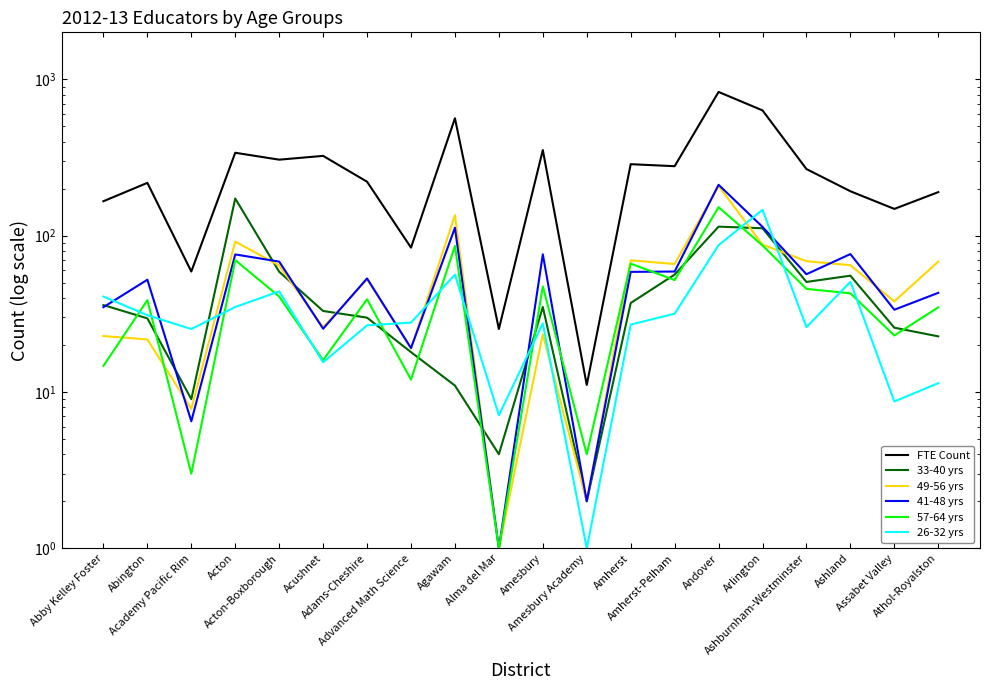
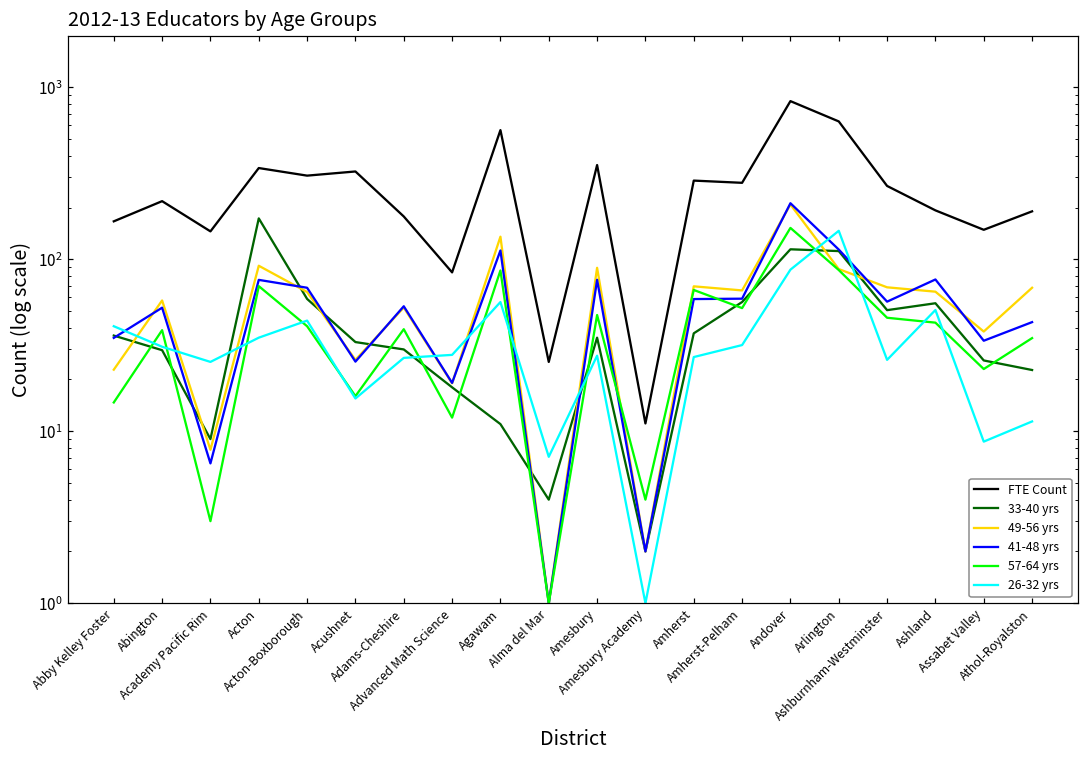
  {
    "FTE Count": {
      "Abby Kelley Foster": 170,
      "Abington": 220,
-     "Academy Pacific Rim": 59,
+     "Academy Pacific Rim": 150,
      "Acton": 340,
      "Acton-Boxborough": 310,
      "Acushnet": 320,
-     "Adams-Cheshire": 220,
+     "Adams-Cheshire": 180,
      "Advanced Math Science": 80,
      "Agawam": 560,
      "Alma del Mar": 25,
      "Amesbury": 350,
      "Amesbury Academy": 11,
      "Amherst": 290,
      "Amherst-Pelham": 280,
      "Andover": 800,
      "Arlington": 630,
      "Ashburnham-Westminster": 270,
      "Ashland": 190,
      "Assabet Valley": 150,
      "Athol-Royalston": 190
    },
    "33-40 yrs": {
      "Abington": 30,
      "Academy Pacific Rim": 9,
      "Acton": 170,
      "Acton-Boxborough": 59,
      "Acushnet": 33,
      "Adams-Cheshire": 30,
      "Advanced Math Science": 18,
      "Agawam": 11,
      "Alma del Mar": 4,
      "Amesbury": 35,
      "Amherst": 37,
      "Amherst-Pelham": 56,
      "Andover": 110,
      "Ashburnham-Westminster": 51,
      "Ashland": 56,
      "Assabet Valley": 26,
      "Athol-Royalston": 23
    },
    "49-56 yrs": {
      "Abby Kelley Foster": 23,
-     "Abington": 22,
+     "Abington": 58,
      "Academy Pacific Rim": 8,
      "Acton": 90,
      "Acton-Boxborough": 65,
      "Agawam": 140,
-     "Amesbury": 23,
+     "Amesbury": 90,
      "Amherst": 70,
      "Amherst-Pelham": 66,
      "Ashburnham-Westminster": 70,
      "Ashland": 65,
      "Assabet Valley": 38,
      "Athol-Royalston": 70
    },
    "41-48 yrs": {
      "Abington": 52,
      "Academy Pacific Rim": 6.5,
      "Acton": 80,
      "Acton-Boxborough": 70,
      "Agawam": 110,
      "Amesbury": 80,
      "Amherst": 59,
      "Amherst-Pelham": 59,
      "Ashburnham-Westminster": 57,
      "Ashland": 80,
      "Assabet Valley": 34,
      "Athol-Royalston": 43
    },
    "57-64 yrs": {
      "Abby Kelley Foster": 15,
      "Abington": 39,
      "Academy Pacific Rim": 3,
      "Acton": 70,
      "Acton-Boxborough": 41,
      "Adams-Cheshire": 39,
      "Advanced Math Science": 12,
      "Agawam": 90,
      "Amesbury": 47,
      "Amesbury Academy": 4,
      "Amherst": 66,
      "Amherst-Pelham": 52,
      "Andover": 150,
      "Ashburnham-Westminster": 46,
      "Ashland": 43,
      "Assabet Valley": 23,
      "Athol-Royalston": 35
    },
    "26-32 yrs": {
      "Abby Kelley Foster": 41,
      "Abington": 31,
      "Academy Pacific Rim": 25,
      "Acton": 35,
      "Acton-Boxborough": 44,
      "Adams-Cheshire": 27,
      "Advanced Math Science": 28,
      "Agawam": 56,
      "Alma del Mar": 7,
      "Amesbury": 28,
      "Amesbury Academy": 1,
      "Amherst": 27,
      "Amherst-Pelham": 32,
      "Andover": 90,
      "Arlington": 150,
      "Ashburnham-Westminster": 26,
      "Ashland": 51,
      "Assabet Valley": 9,
      "Athol-Royalston": 11
    }
  }
